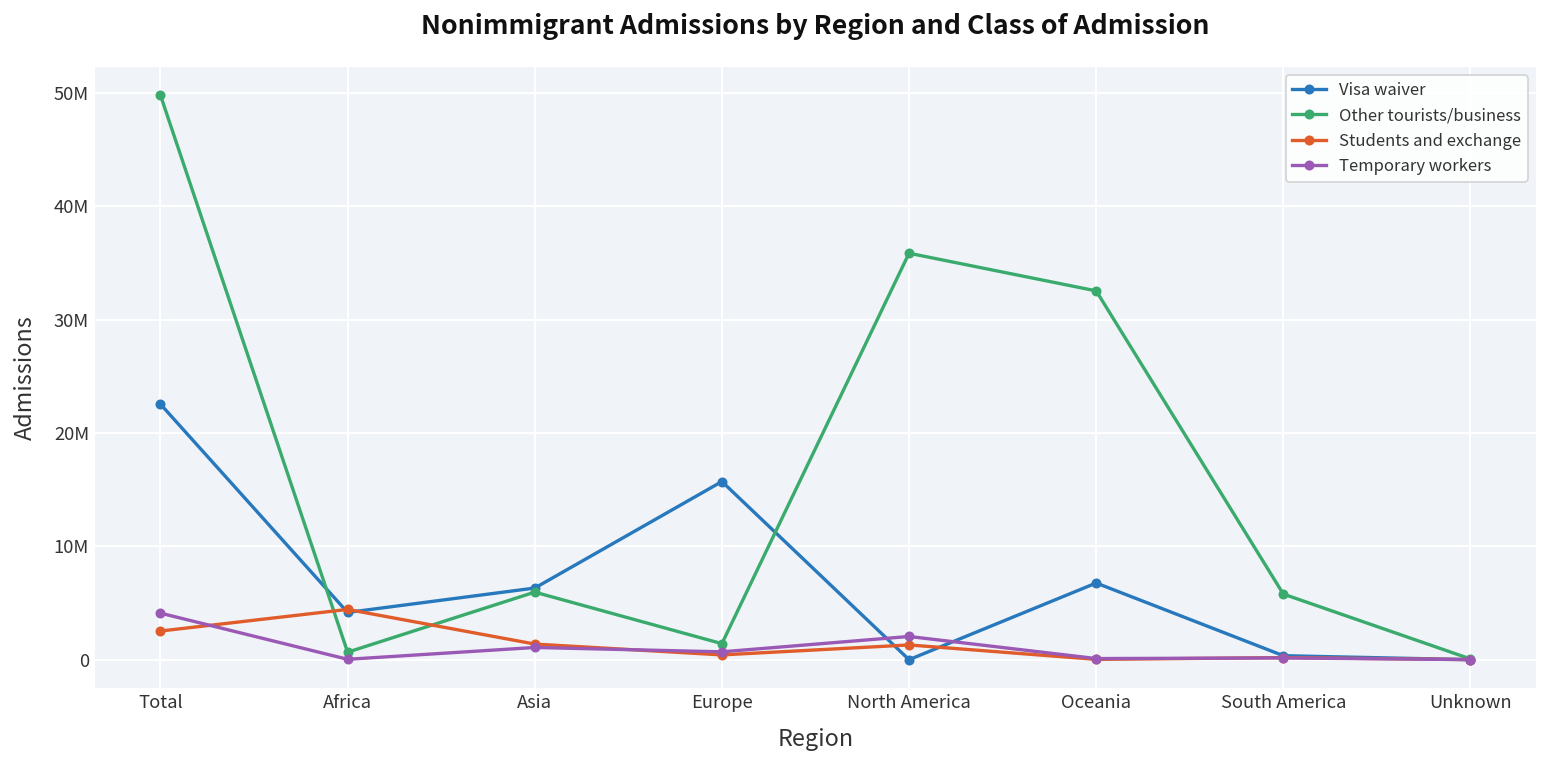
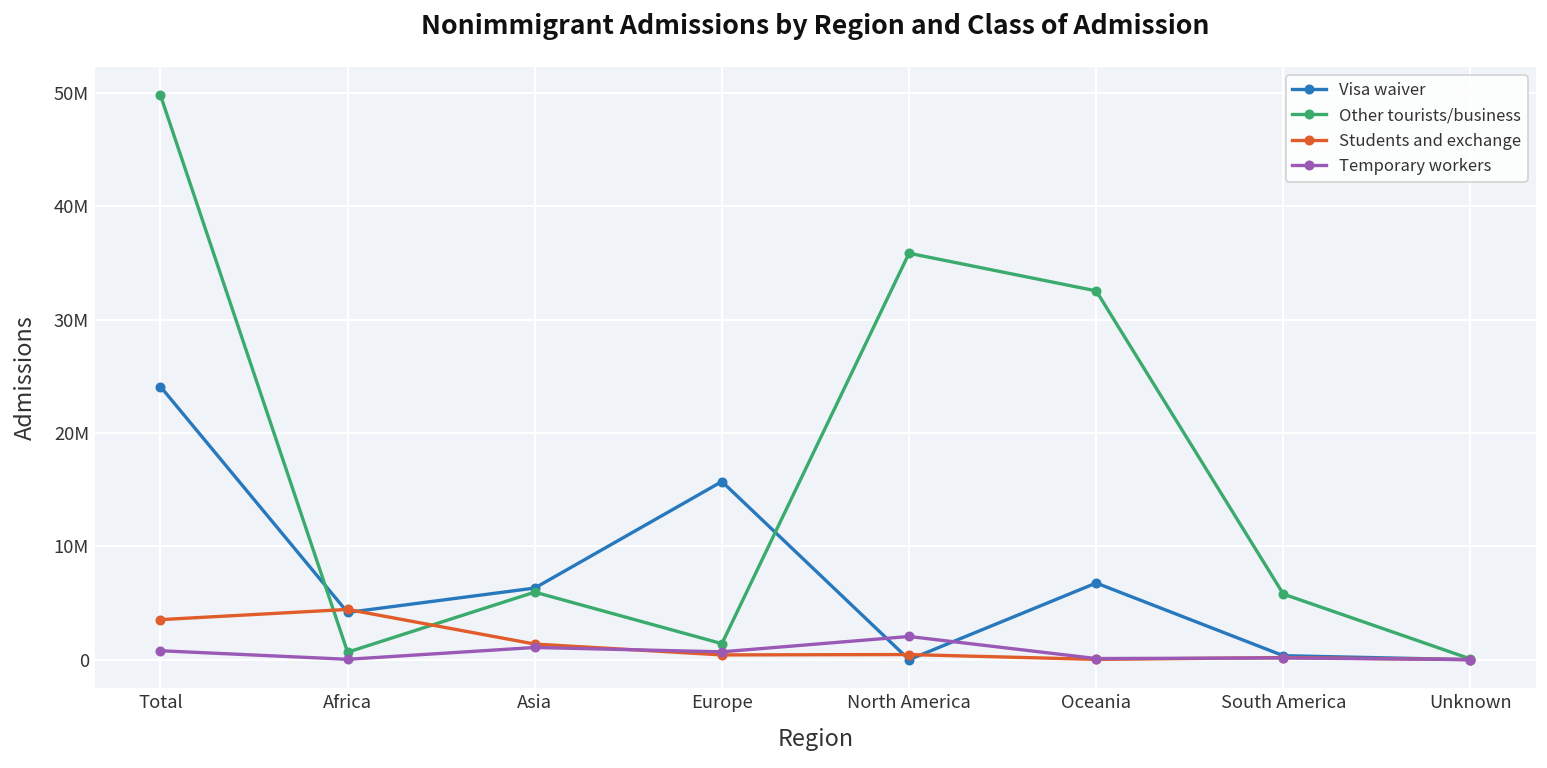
  {
    "Visa waiver": {
-     "Total": 23000000,
+     "Total": 24000000,
      "Africa": 4000000,
      "Asia": 6000000,
      "Europe": 16000000,
      "North America": 0,
      "Oceania": 7000000
    },
    "Other tourists/business": {
      "Total": 50000000,
      "Africa": 1000000,
      "Asia": 6000000,
      "Europe": 1000000,
      "North America": 36000000,
      "Oceania": 33000000,
      "South America": 6000000
    },
    "Students and exchange": {
-     "Total": 3000000,
+     "Total": 4000000,
      "Africa": 4000000,
      "Asia": 1000000,
      "Europe": 0,
-     "North America": 1000000
+     "North America": 0
    },
    "Temporary workers": {
-     "Total": 4000000,
+     "Total": 1000000,
      "Africa": 0,
      "Asia": 1000000,
      "Europe": 1000000,
      "North America": 2000000
    }
  }
